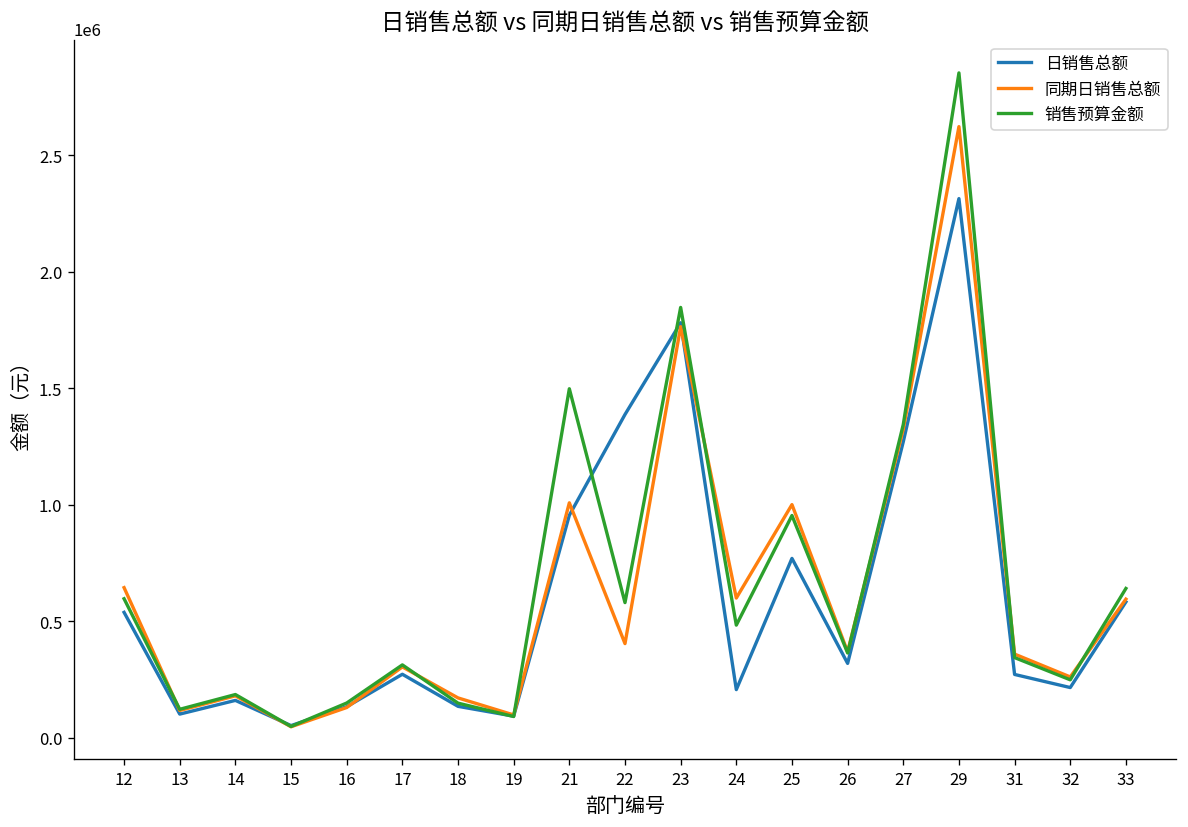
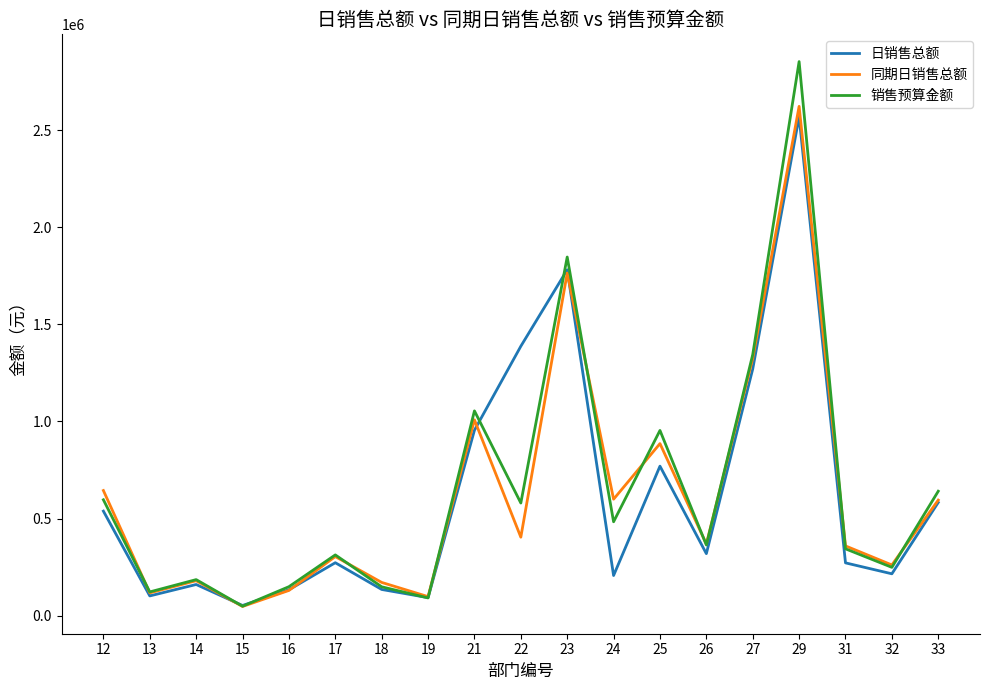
  {
    "日销售总额": {
      "12": 540000,
      "13": 100000,
      "14": 160000,
      "17": 270000,
      "18": 130000,
      "21": 950000,
      "22": 1390000,
      "23": 1780000,
      "24": 210000,
      "25": 770000,
      "26": 320000,
      "27": 1270000,
-     "29": 2310000,
+     "29": 2570000,
      "31": 270000,
      "32": 220000
    },
    "同期日销售总额": {
      "12": 640000,
      "18": 170000,
      "21": 1010000,
      "22": 400000,
      "23": 1760000,
      "24": 600000,
-     "25": 1000000,
+     "25": 890000,
      "27": 1320000,
      "29": 2620000,
      "31": 360000
    },
    "销售预算金额": {
      "12": 600000,
      "16": 150000,
      "18": 150000,
-     "21": 1500000,
+     "21": 1050000,
      "22": 580000,
      "23": 1850000,
      "24": 480000,
      "25": 950000,
      "27": 1340000,
      "29": 2850000,
      "31": 340000,
      "33": 640000
    }
  }
